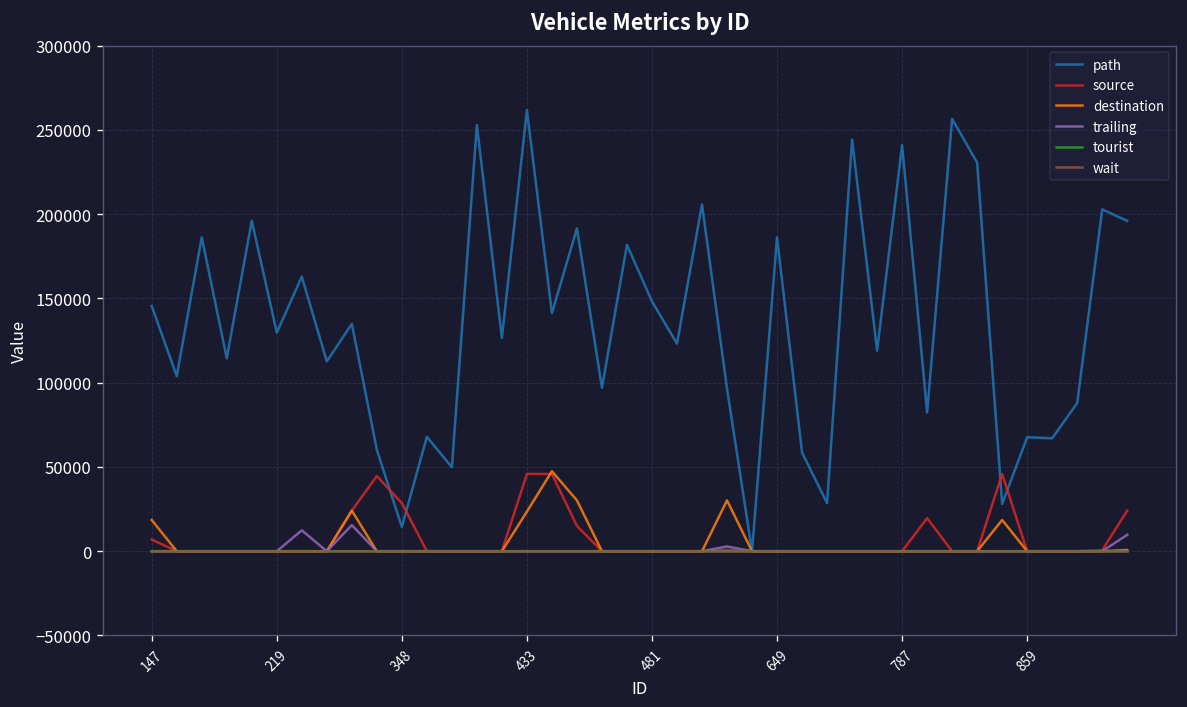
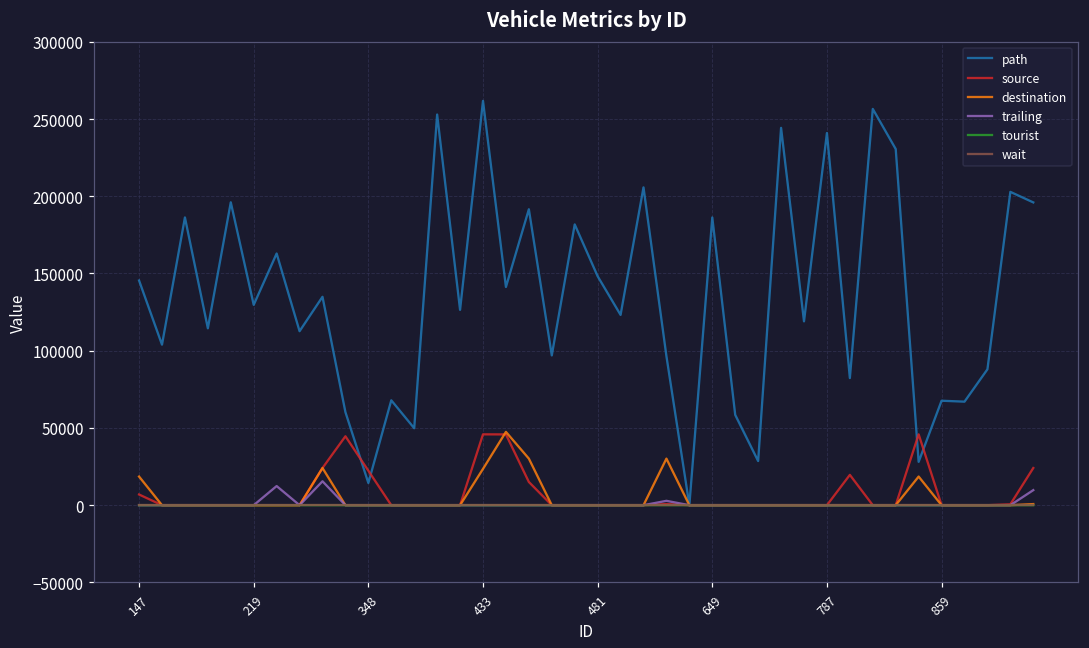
  {
    "path": {
      "147": 145000,
      "219": 130000,
      "348": 14000,
      "433": 262000,
      "481": 148000,
      "649": 186000,
      "787": 241000,
      "859": 68000
    },
    "source": {
      "147": 7000,
-     "348": 29000,
+     "348": 22000,
      "433": 46000
    },
    "destination": {
      "147": 19000,
      "433": 23000
    }
  }
